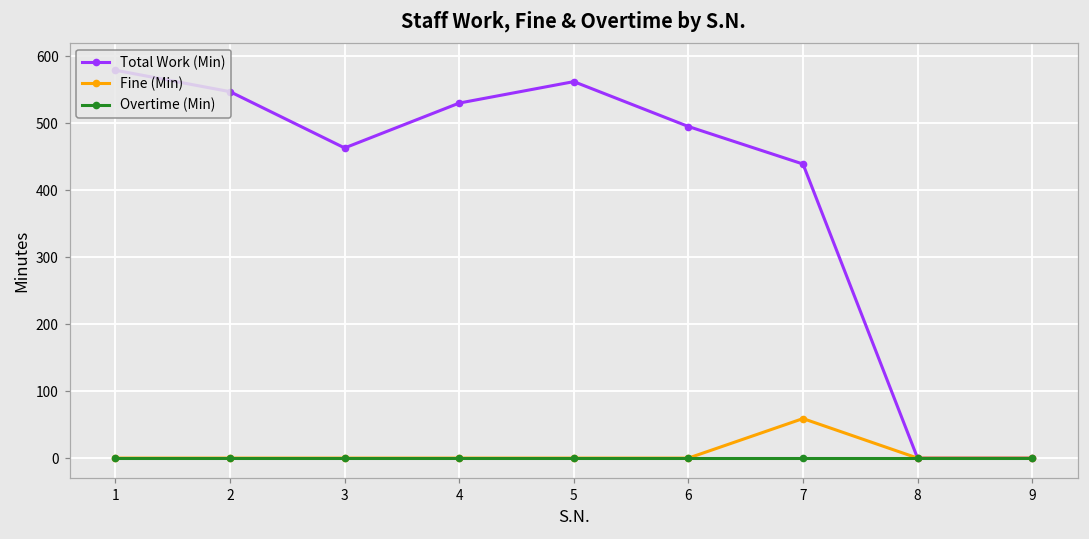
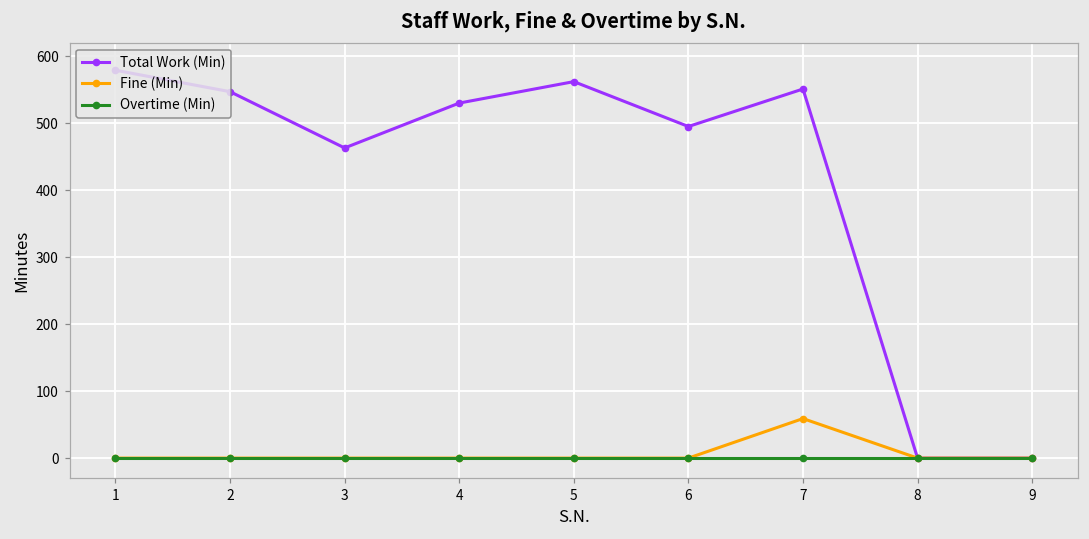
  {
    "Total Work (Min)": {
      "3": 460,
      "4": 530,
      "5": 560,
      "6": 500,
-     "7": 440
+     "7": 550
    },
    "Fine (Min)": {
      "7": 60
    },
    "Overtime (Min)": {
      "7": 0
    }
  }
